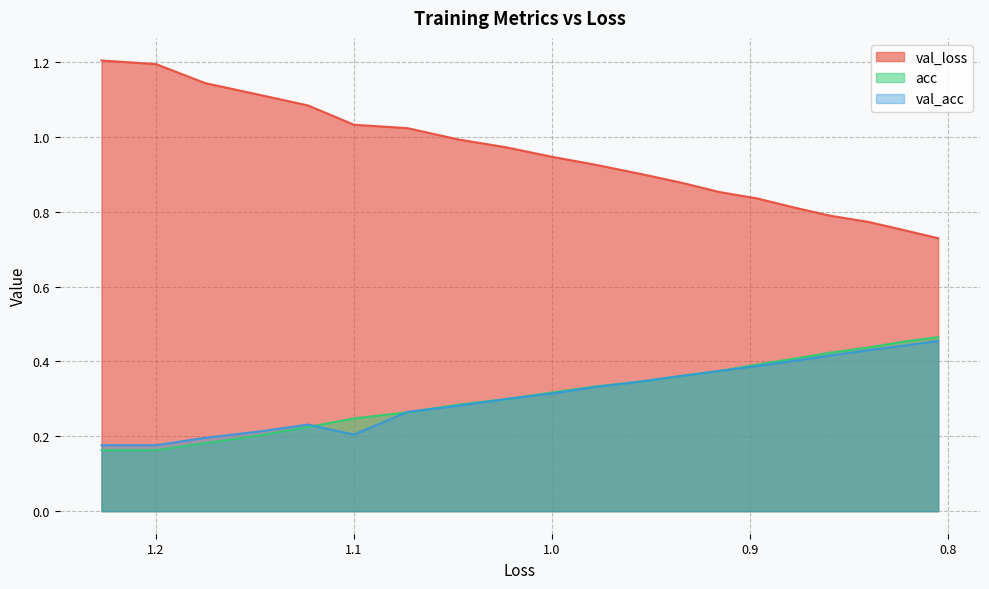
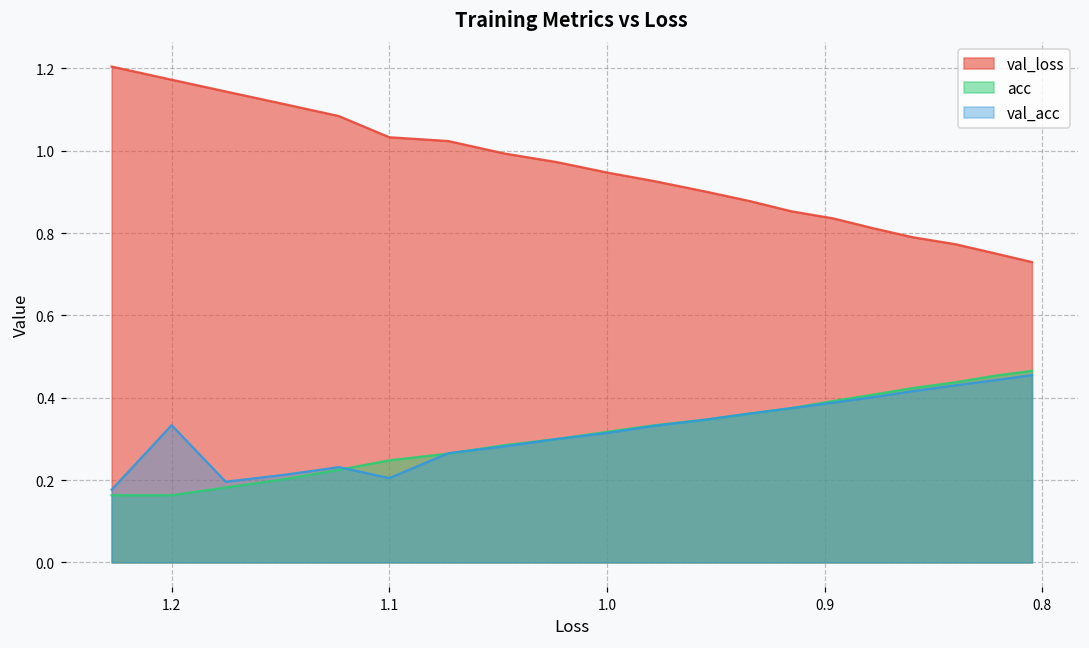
  {
    "val_loss": {
-     "1.2": 1.19,
+     "1.2": 1.17,
      "1.1": 1.03
    },
    "acc": {
      "1.2": 0.16,
      "1.1": 0.25
    },
    "val_acc": {
-     "1.2": 0.18,
+     "1.2": 0.33,
      "1.1": 0.20
    }
  }
